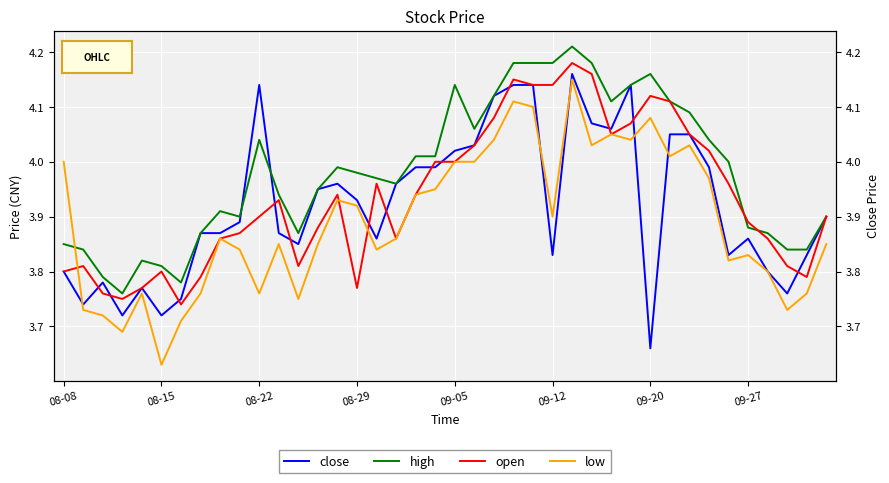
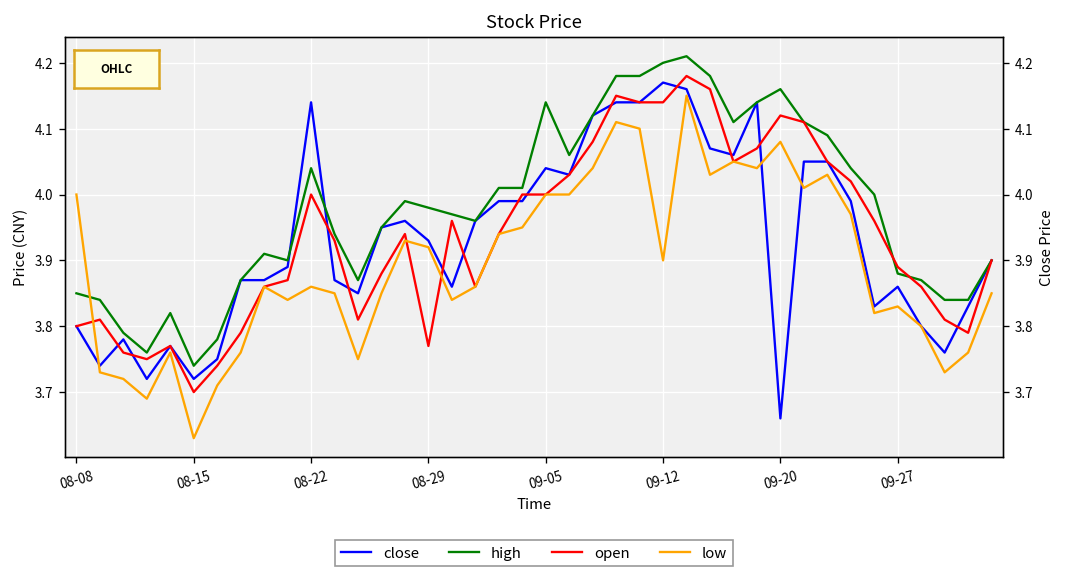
  {
    "close": {
      "08-15": 3.72,
      "08-22": 4.14,
      "08-29": 3.93,
-     "09-05": 4.02,
-     "09-12": 3.83,
+     "09-05": 4.04,
+     "09-12": 4.17,
      "09-20": 3.66,
      "09-27": 3.86
    },
    "high": {
      "08-08": 3.85,
-     "08-15": 3.81,
+     "08-15": 3.74,
      "08-22": 4.04,
      "08-29": 3.98,
      "09-05": 4.14,
-     "09-12": 4.18,
+     "09-12": 4.20,
      "09-20": 4.16,
      "09-27": 3.88
    },
    "open": {
-     "08-15": 3.8,
-     "08-22": 3.9,
+     "08-15": 3.7,
+     "08-22": 4.0,
      "08-29": 3.77,
      "09-12": 4.14,
      "09-20": 4.12,
      "09-27": 3.89
    },
    "low": {
      "08-08": 4.00,
      "08-15": 3.63,
-     "08-22": 3.76,
+     "08-22": 3.86,
      "08-29": 3.92,
      "09-12": 3.90,
      "09-20": 4.08,
      "09-27": 3.83
    }
  }
